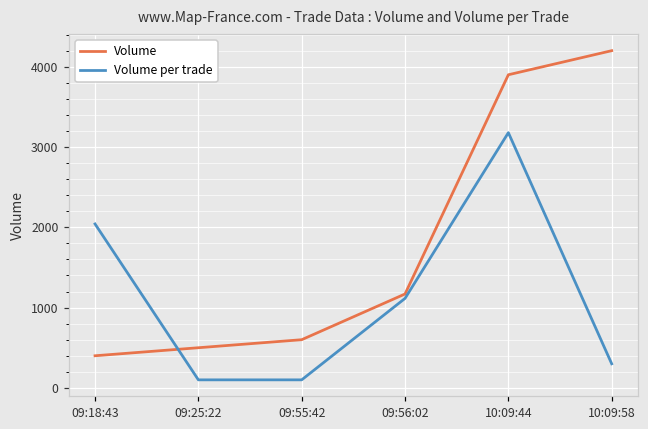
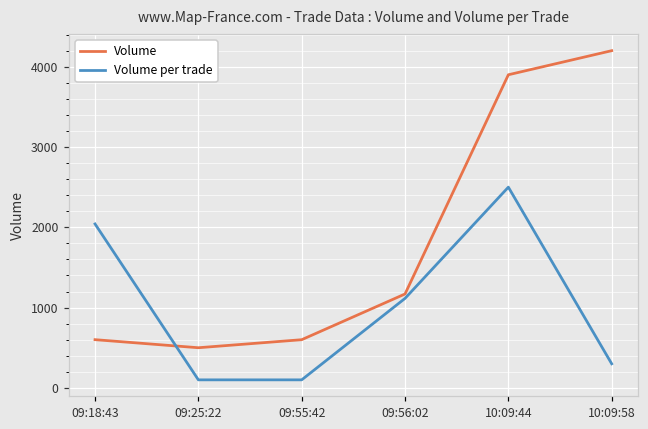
  {
    "Volume": {
-     "09:18:43": 400,
+     "09:18:43": 600,
      "09:25:22": 500,
      "09:55:42": 600,
      "09:56:02": 1200,
      "10:09:44": 3900,
      "10:09:58": 4200
    },
    "Volume per trade": {
      "09:18:43": 2000,
      "09:25:22": 100,
      "09:55:42": 100,
      "09:56:02": 1100,
-     "10:09:44": 3200,
+     "10:09:44": 2500,
      "10:09:58": 300
    }
  }
